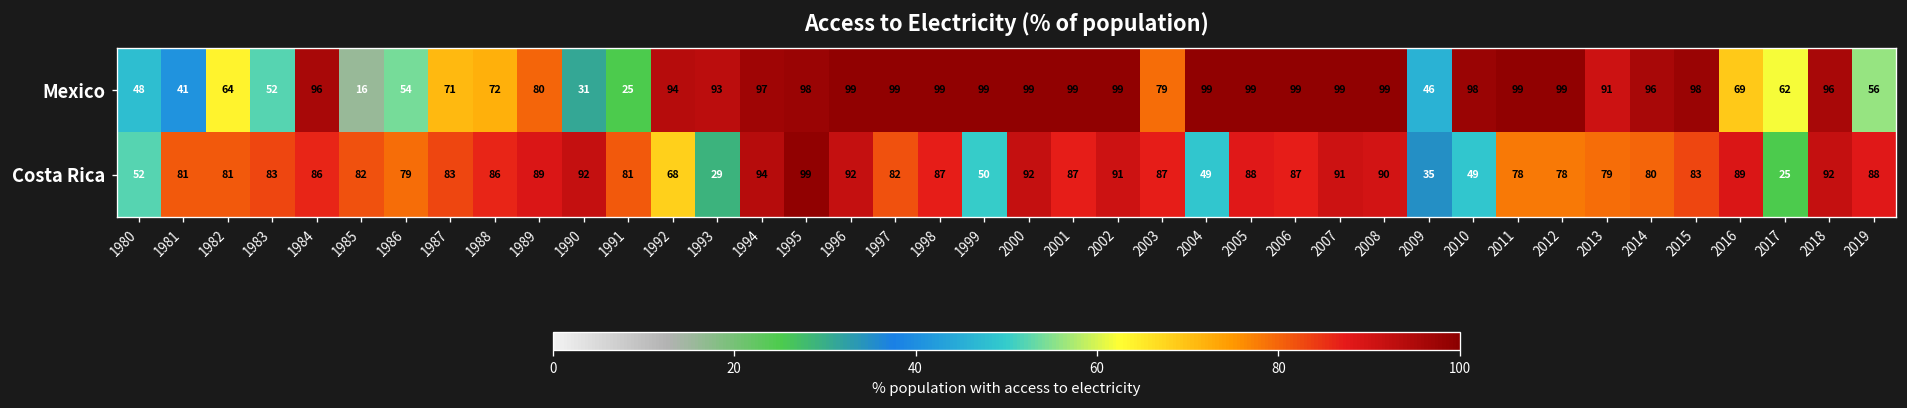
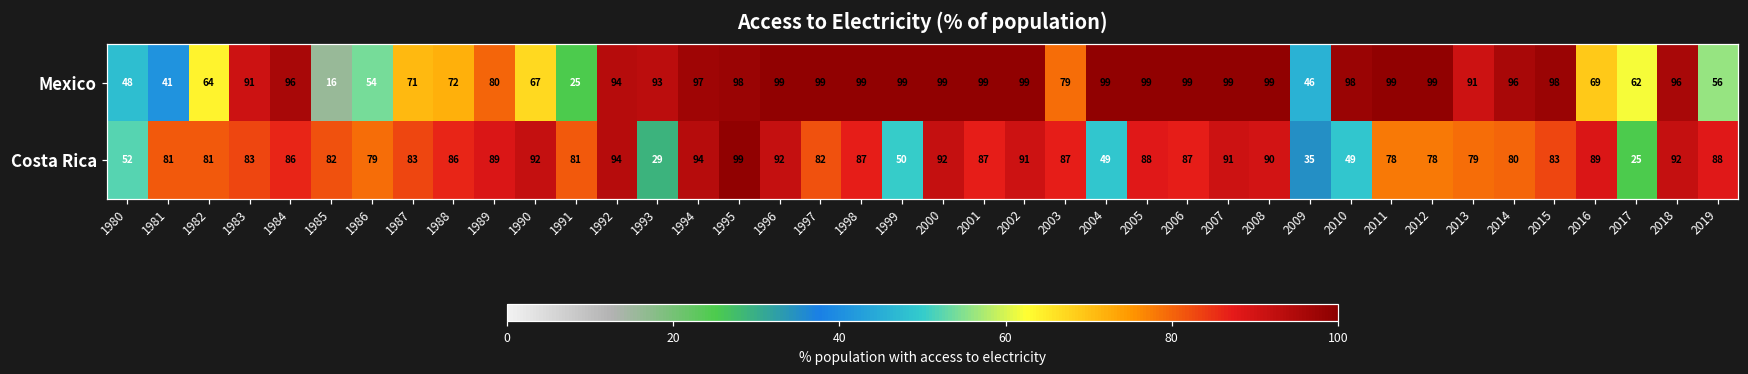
  {
    "Mexico": {
      "1980": 48,
      "1981": 41,
      "1982": 64,
-     "1983": 52,
+     "1983": 91,
      "1984": 96,
      "1985": 16,
      "1986": 54,
      "1987": 71,
      "1988": 72,
      "1989": 80,
-     "1990": 31,
+     "1990": 67,
      "1991": 25,
      "1992": 94,
      "1993": 93,
      "1994": 97,
      "1995": 98,
      "1996": 99,
      "1997": 99,
      "1998": 99,
      "1999": 99,
      "2000": 99,
      "2001": 99,
      "2002": 99,
      "2003": 79,
      "2004": 99,
      "2005": 99,
      "2006": 99,
      "2007": 99,
      "2008": 99,
      "2009": 46,
      "2010": 98,
      "2011": 99,
      "2012": 99,
      "2013": 91,
      "2014": 96,
      "2015": 98,
      "2016": 69,
      "2017": 62,
      "2018": 96,
      "2019": 56
    },
    "Costa Rica": {
      "1980": 52,
      "1981": 81,
      "1982": 81,
      "1983": 83,
      "1984": 86,
      "1985": 82,
      "1986": 79,
      "1987": 83,
      "1988": 86,
      "1989": 89,
      "1990": 92,
      "1991": 81,
-     "1992": 68,
+     "1992": 94,
      "1993": 29,
      "1994": 94,
      "1995": 99,
      "1996": 92,
      "1997": 82,
      "1998": 87,
      "1999": 50,
      "2000": 92,
      "2001": 87,
      "2002": 91,
      "2003": 87,
      "2004": 49,
      "2005": 88,
      "2006": 87,
      "2007": 91,
      "2008": 90,
      "2009": 35,
      "2010": 49,
      "2011": 78,
      "2012": 78,
      "2013": 79,
      "2014": 80,
      "2015": 83,
      "2016": 89,
      "2017": 25,
      "2018": 92,
      "2019": 88
    }
  }
